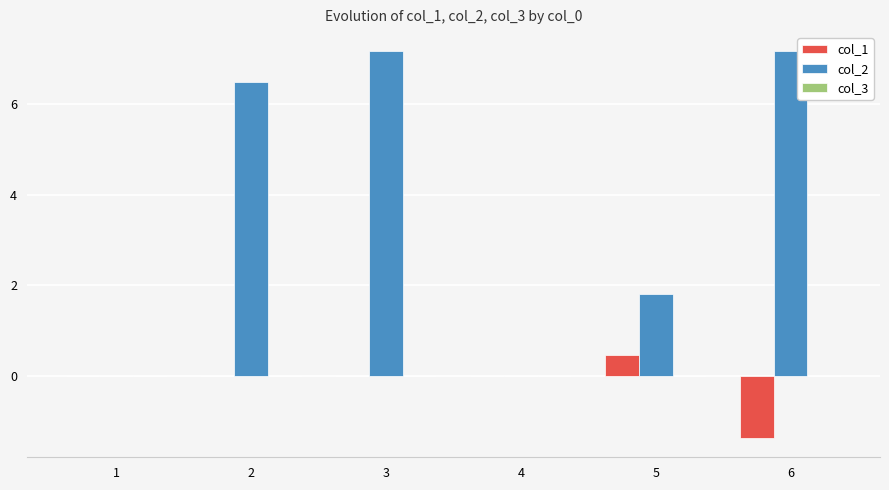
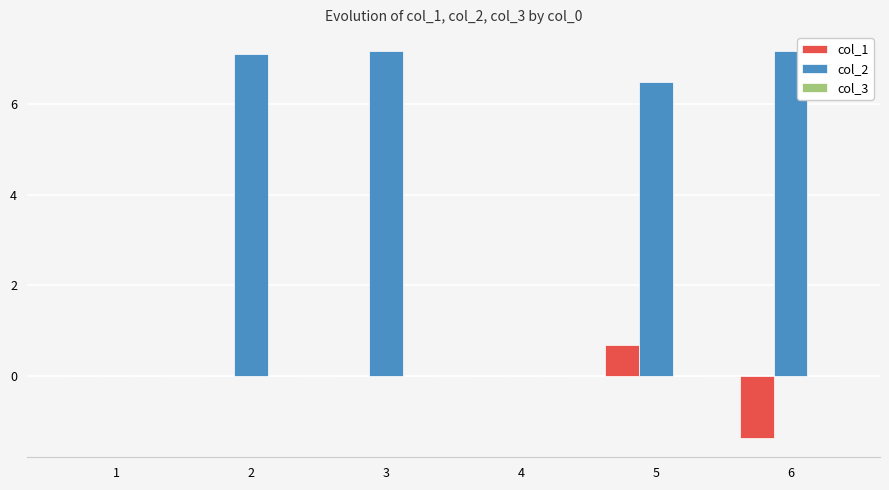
  {
    "col_1": {
      "1": 0.0,
      "4": 0.0,
-     "5": 0.5,
+     "5": 0.7,
      "6": -1.4
    },
    "col_2": {
      "1": 0.0,
-     "2": 6.5,
+     "2": 7.1,
      "3": 7.2,
      "4": 0.0,
-     "5": 1.8,
+     "5": 6.5,
      "6": 7.2
    },
    "col_3": {
      "1": 0.0,
      "2": 0.0,
      "3": 0.0,
      "4": 0.0,
      "5": 0.0,
      "6": 0.0
    }
  }
